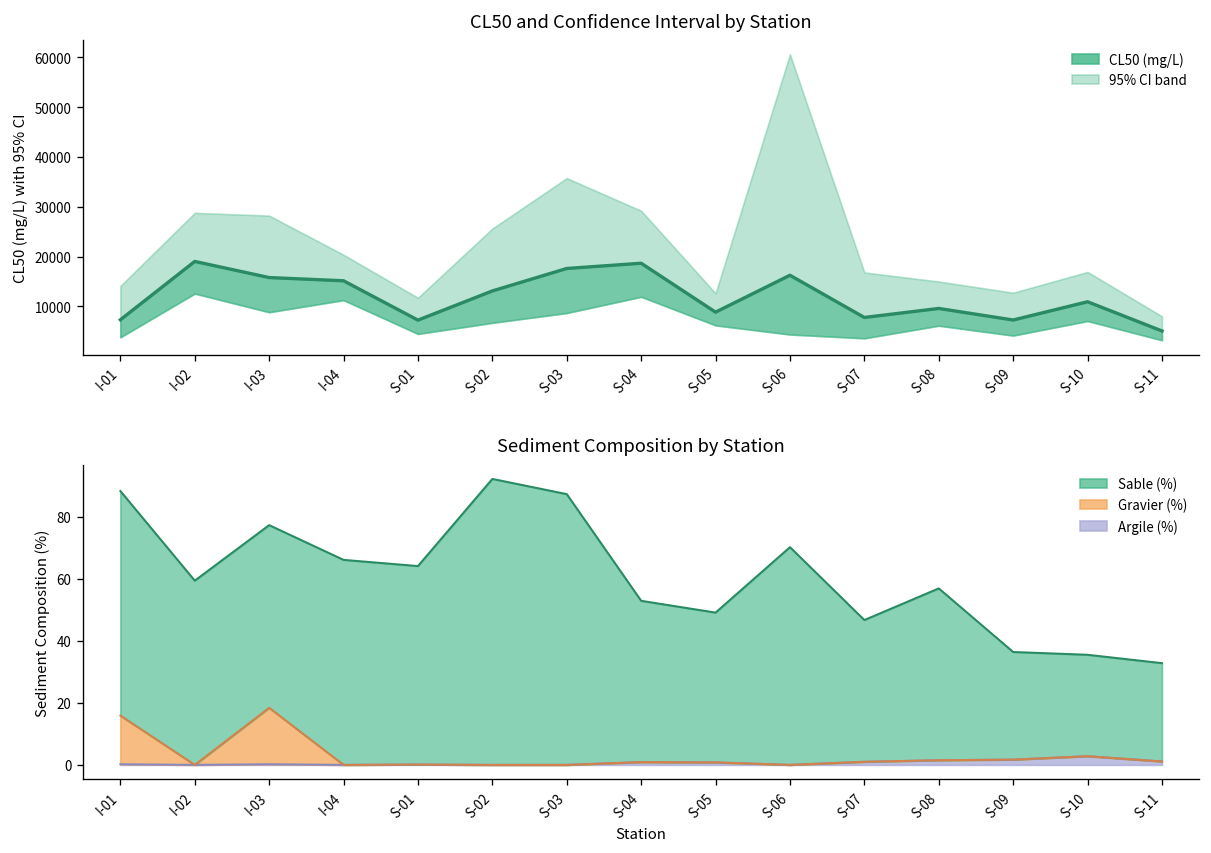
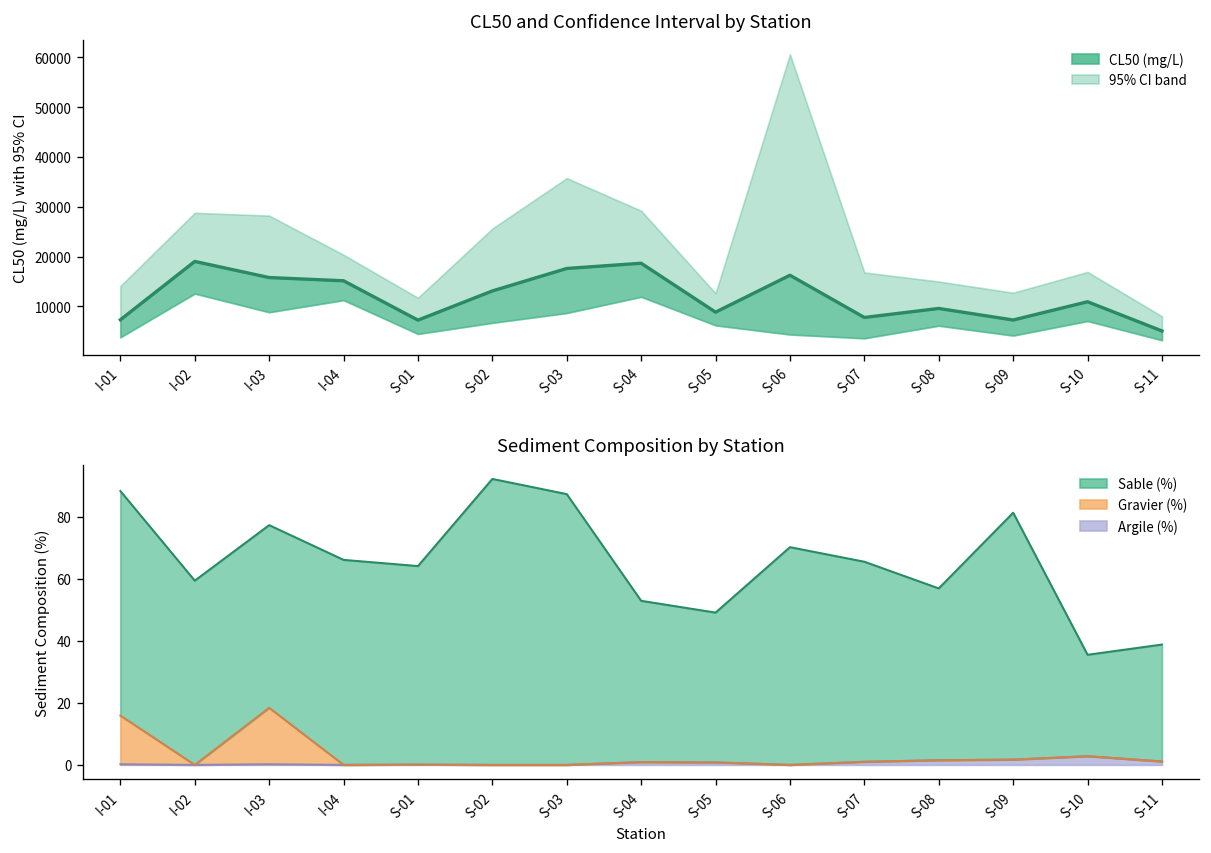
  {
    "Sediment Composition by Station": {
      "Argile (%)": {
        "I-01": 0,
        "I-03": 0
      },
      "Gravier (%)": {
        "I-01": 16,
        "I-03": 18
      },
      "Sable (%)": {
        "I-01": 72,
        "I-02": 59,
        "I-03": 59,
        "I-04": 66,
        "S-01": 64,
        "S-02": 92,
        "S-03": 87,
        "S-04": 52,
        "S-05": 48,
        "S-06": 70,
-       "S-07": 46,
+       "S-07": 65,
        "S-08": 55,
-       "S-09": 35,
+       "S-09": 80,
        "S-10": 33,
-       "S-11": 32
+       "S-11": 38
      }
    }
  }
